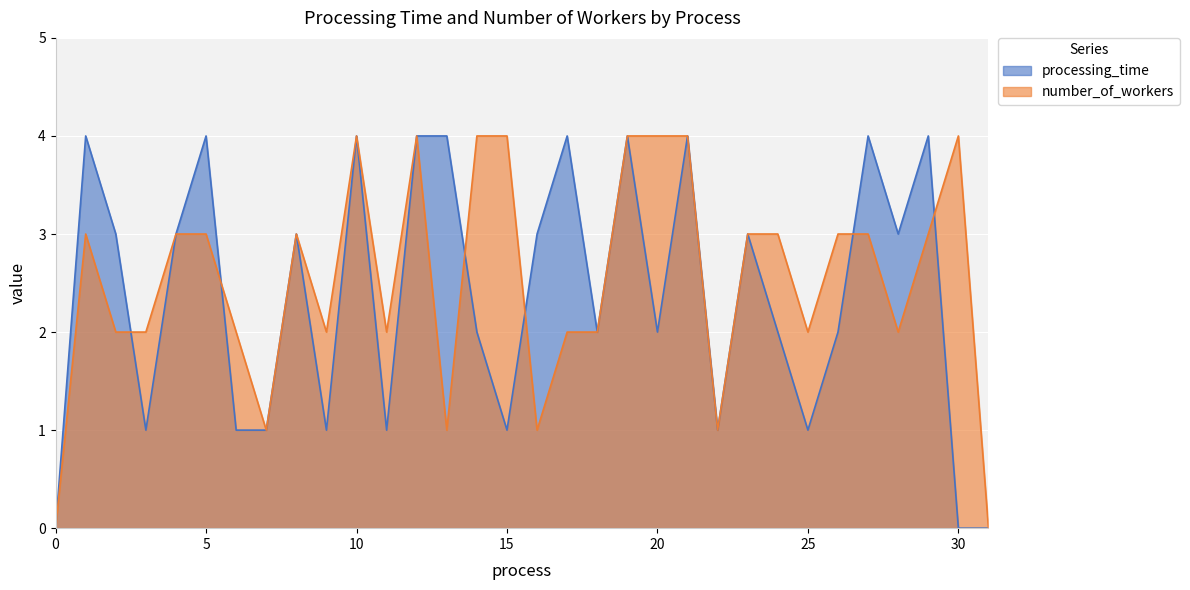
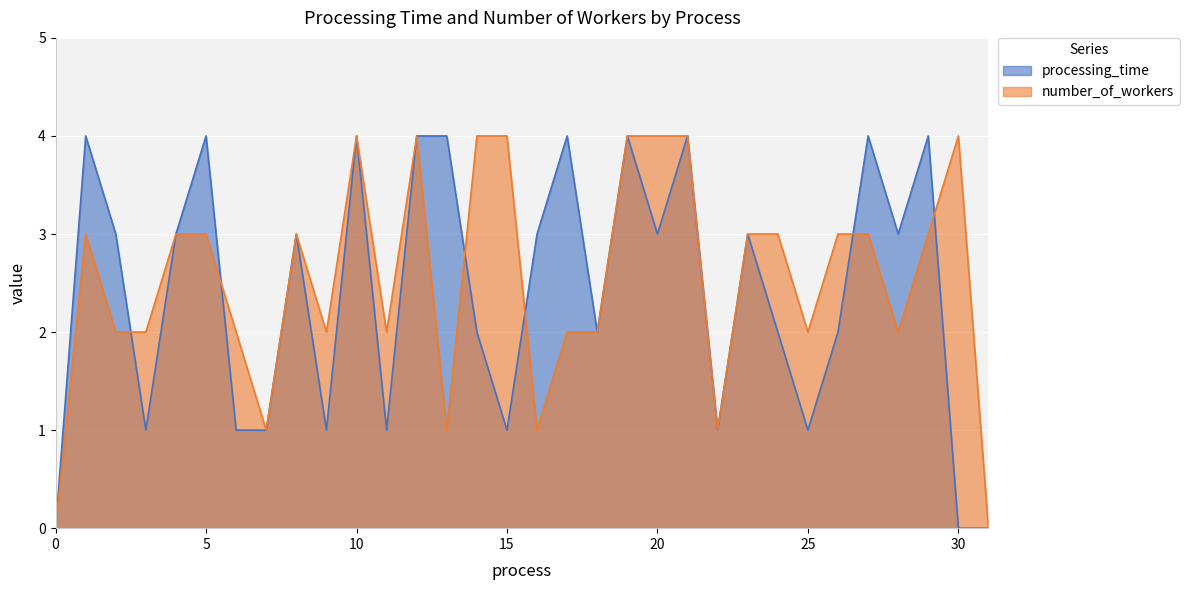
  {
    "processing_time": {
      "5": 4,
      "15": 1,
-     "20": 2,
+     "20": 3,
      "25": 1,
      "30": 0
    },
    "number_of_workers": {
      "5": 3,
      "15": 4,
      "20": 4,
      "25": 2,
      "30": 4
    }
  }
